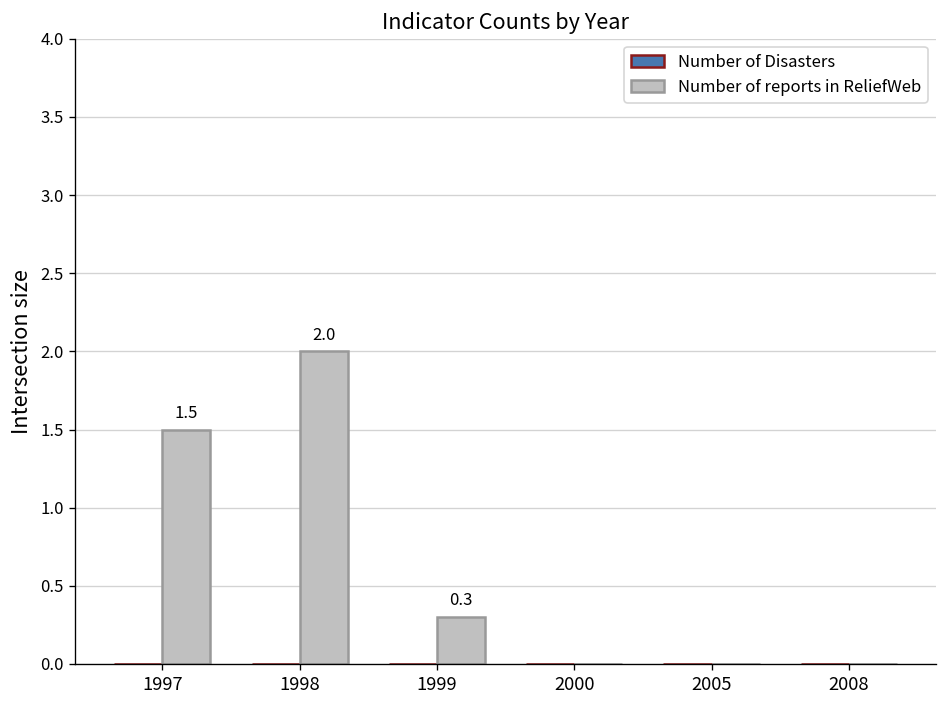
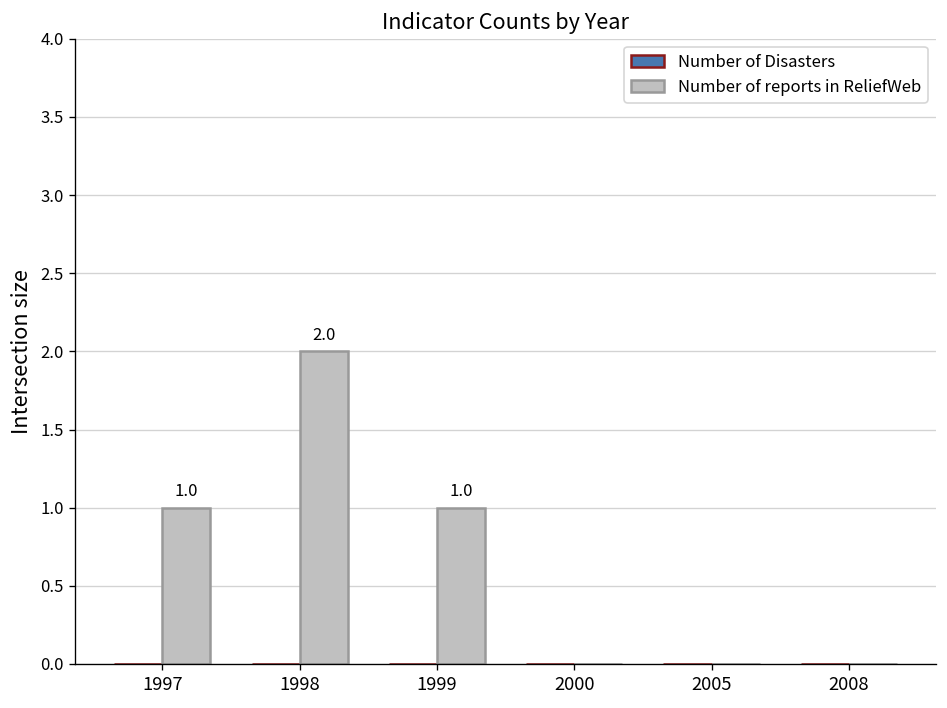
  {
    "Number of Disasters": {
      "1997": 0.00,
      "1998": 0.00,
      "1999": 0.00,
      "2000": 0.00,
      "2005": 0.00,
      "2008": 0.00
    },
    "Number of reports in ReliefWeb": {
-     "1997": 1.5,
+     "1997": 1.0,
      "1998": 2.0,
-     "1999": 0.3
+     "1999": 1.0
    }
  }
